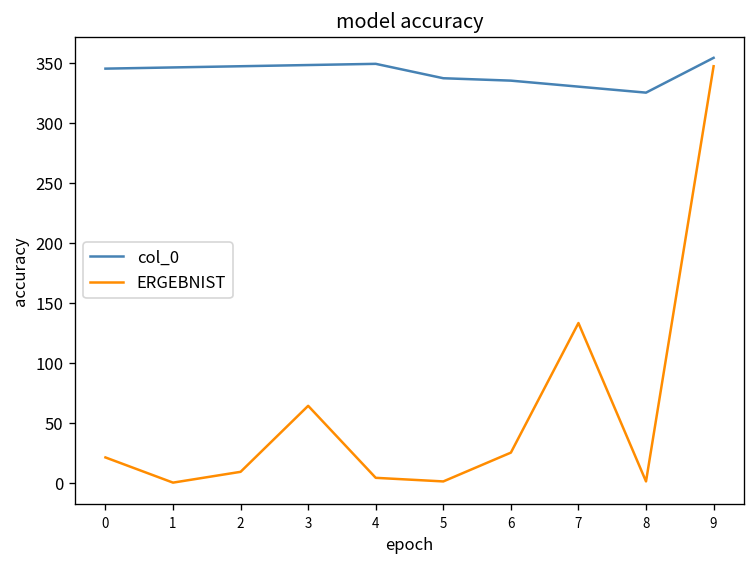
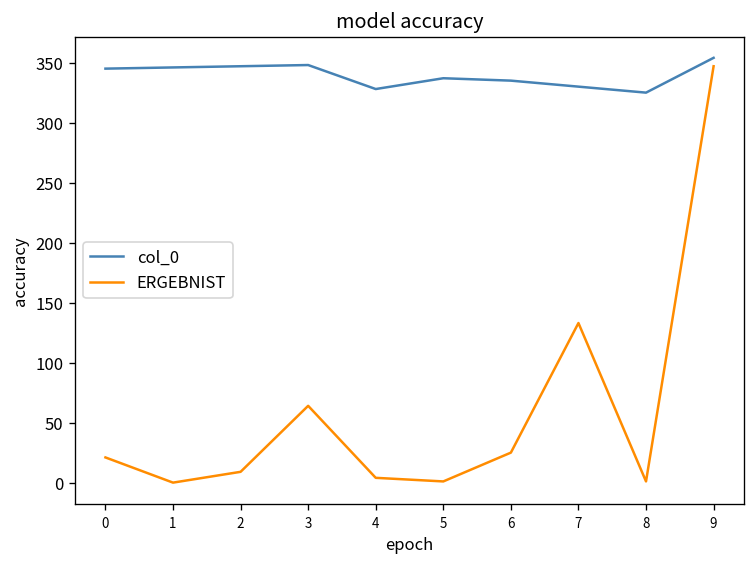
  {
    "col_0": {
      "0": 350,
      "1": 350,
      "2": 350,
      "3": 350,
-     "4": 350,
+     "4": 330,
      "5": 340,
      "6": 340,
      "7": 330,
      "8": 330,
      "9": 350
    },
    "ERGEBNIST": {
      "0": 20,
      "1": 0,
      "2": 10,
      "3": 60,
      "4": 0,
      "5": 0,
      "6": 30,
      "7": 130,
      "8": 0,
      "9": 350
    }
  }
